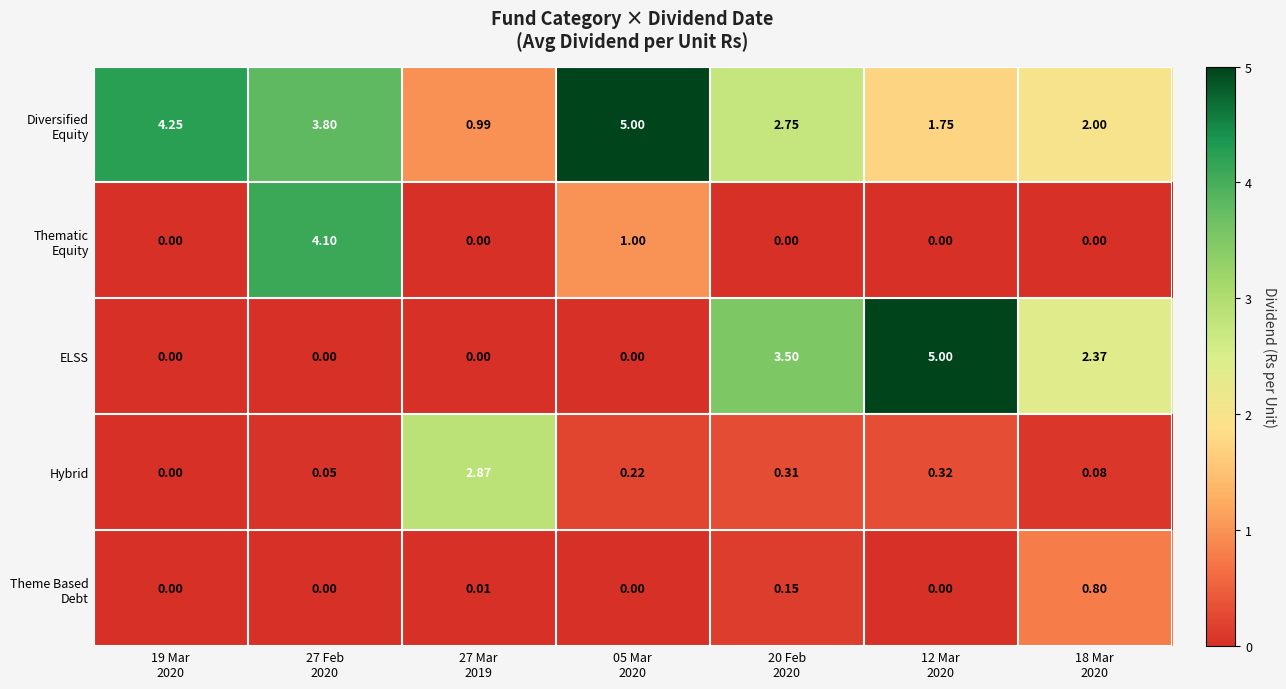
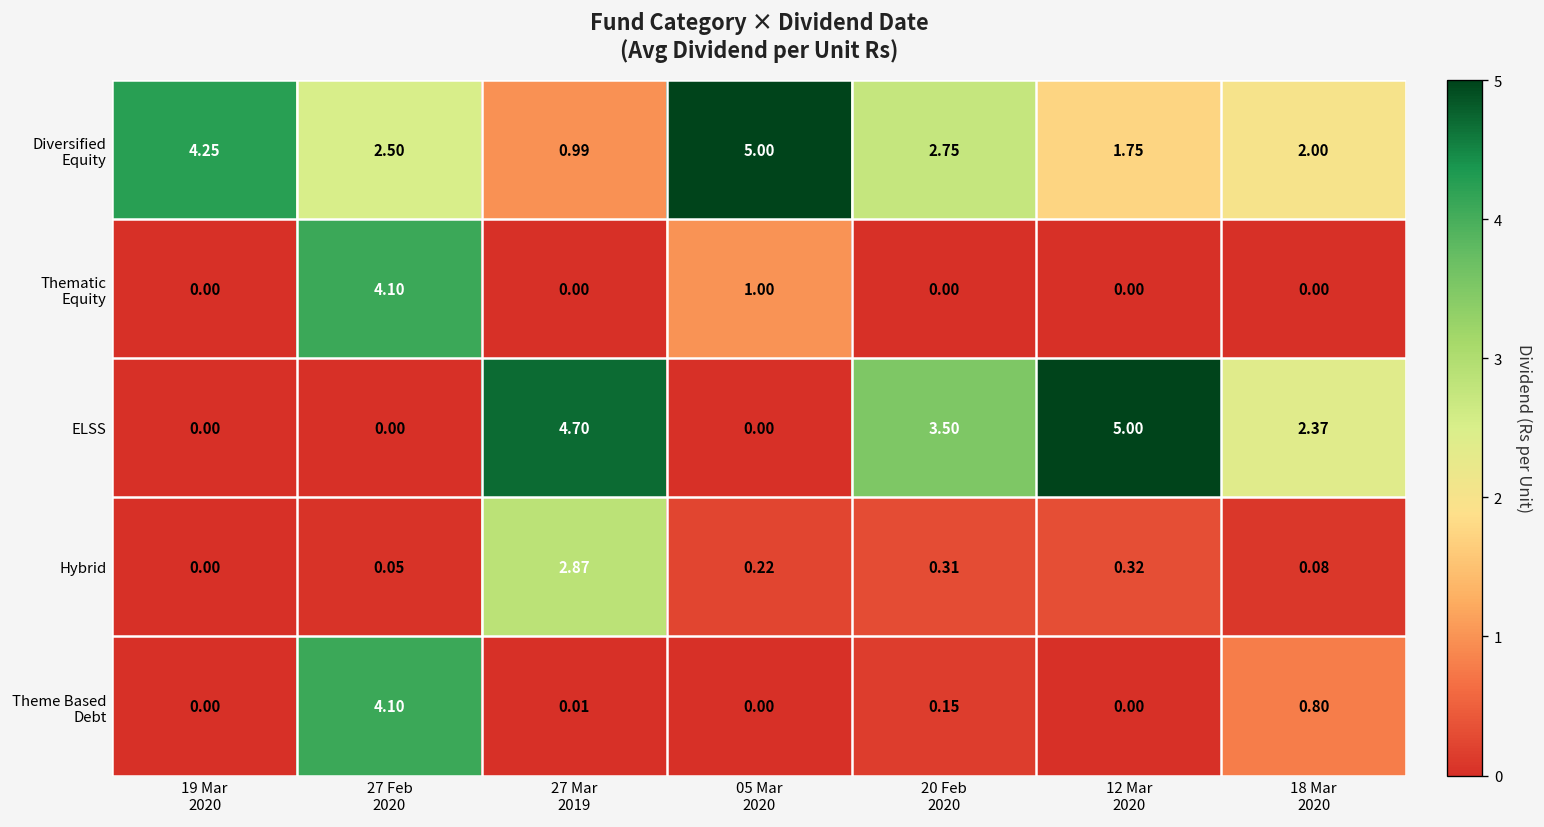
  {
    "Diversified Equity": {
      "19 Mar 2020": 4.25,
-     "27 Feb 2020": 3.80,
+     "27 Feb 2020": 2.50,
      "27 Mar 2019": 0.99,
      "05 Mar 2020": 5.00,
      "20 Feb 2020": 2.75,
      "12 Mar 2020": 1.75,
      "18 Mar 2020": 2.00
    },
    "Thematic Equity": {
      "19 Mar 2020": 0.00,
      "27 Feb 2020": 4.10,
      "27 Mar 2019": 0.00,
      "05 Mar 2020": 1.00,
      "20 Feb 2020": 0.00,
      "12 Mar 2020": 0.00,
      "18 Mar 2020": 0.00
    },
    "ELSS": {
      "19 Mar 2020": 0.00,
      "27 Feb 2020": 0.00,
-     "27 Mar 2019": 0.00,
+     "27 Mar 2019": 4.70,
      "05 Mar 2020": 0.00,
      "20 Feb 2020": 3.50,
      "12 Mar 2020": 5.00,
      "18 Mar 2020": 2.37
    },
    "Hybrid": {
      "19 Mar 2020": 0.00,
      "27 Feb 2020": 0.05,
      "27 Mar 2019": 2.87,
      "05 Mar 2020": 0.22,
      "20 Feb 2020": 0.31,
      "12 Mar 2020": 0.32,
      "18 Mar 2020": 0.08
    },
    "Theme Based Debt": {
      "19 Mar 2020": 0.00,
-     "27 Feb 2020": 0.00,
+     "27 Feb 2020": 4.10,
      "27 Mar 2019": 0.01,
      "05 Mar 2020": 0.00,
      "20 Feb 2020": 0.15,
      "12 Mar 2020": 0.00,
      "18 Mar 2020": 0.80
    }
  }
